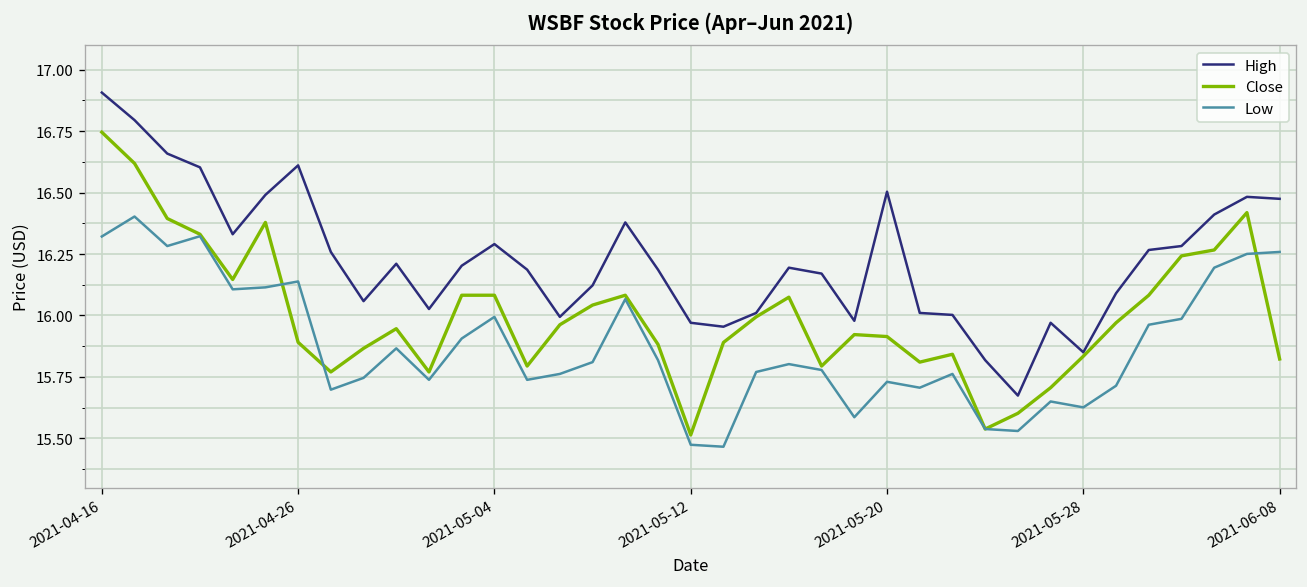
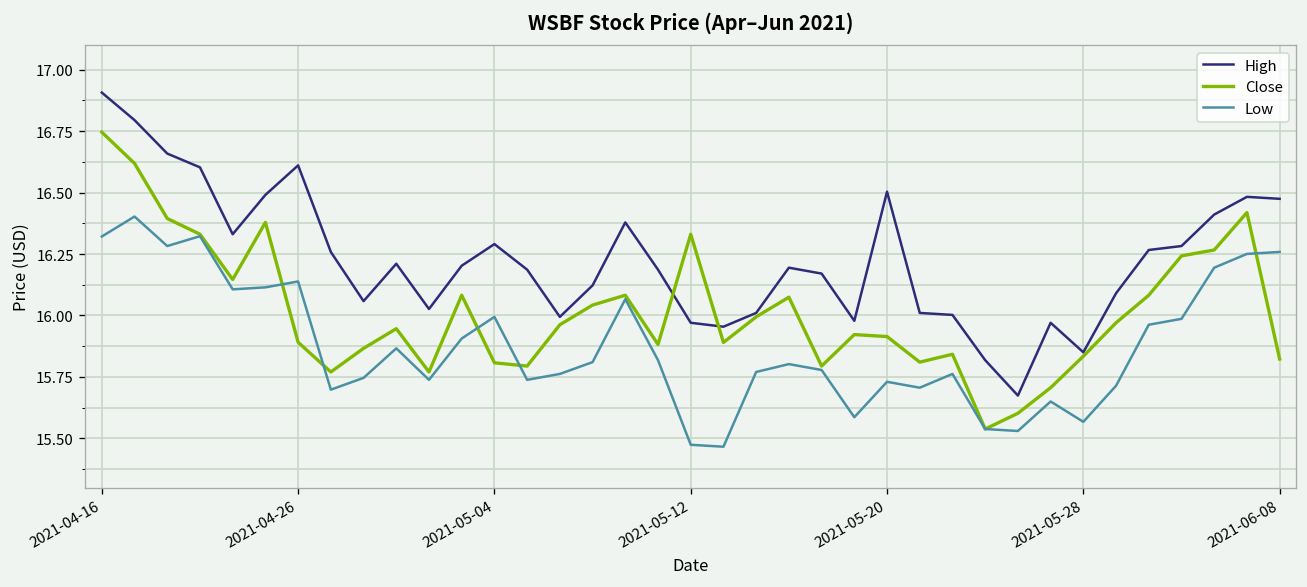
  {
    "High": {
      "2021-04-16": 16.91,
      "2021-04-26": 16.61,
      "2021-05-04": 16.29,
      "2021-05-12": 15.97,
      "2021-05-20": 16.50,
      "2021-05-28": 15.85,
      "2021-06-08": 16.47
    },
    "Close": {
      "2021-04-16": 16.75,
      "2021-04-26": 15.89,
-     "2021-05-04": 16.08,
-     "2021-05-12": 15.51,
+     "2021-05-04": 15.81,
+     "2021-05-12": 16.33,
      "2021-05-20": 15.91,
      "2021-05-28": 15.83,
      "2021-06-08": 15.82
    },
    "Low": {
      "2021-04-16": 16.32,
      "2021-04-26": 16.14,
      "2021-05-04": 15.99,
      "2021-05-12": 15.47,
      "2021-05-20": 15.73,
-     "2021-05-28": 15.63,
+     "2021-05-28": 15.57,
      "2021-06-08": 16.26
    }
  }
